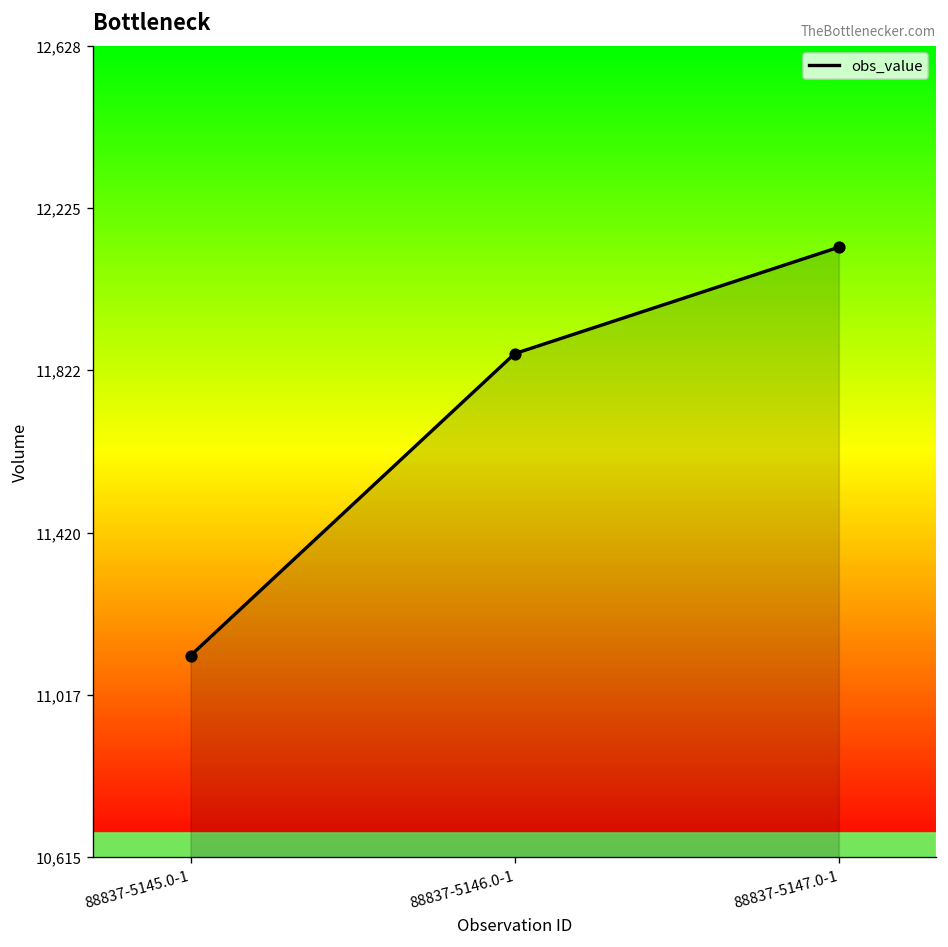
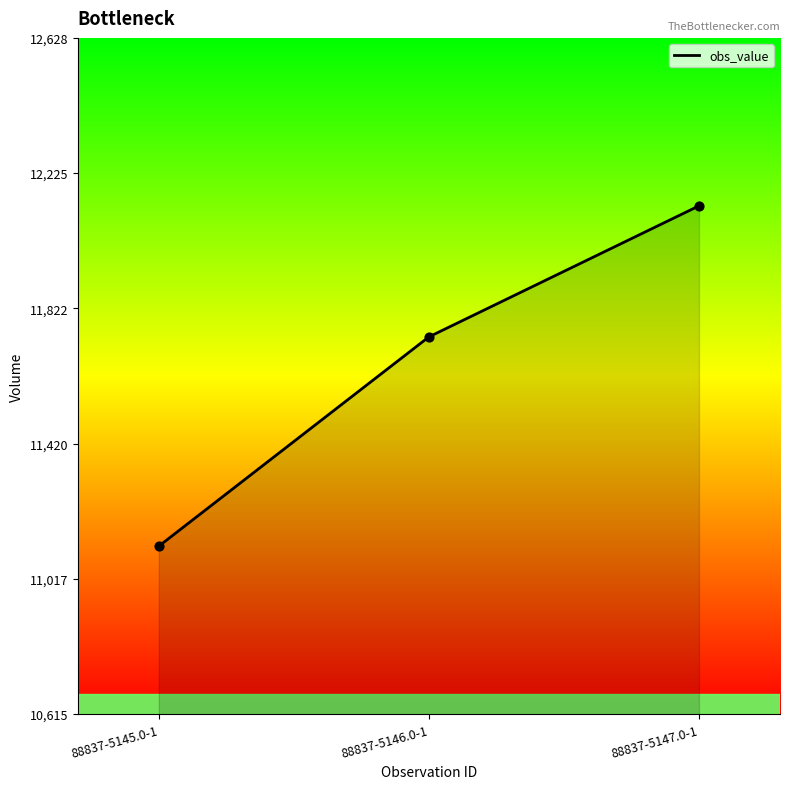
  {
    "88837-5145.0-1": "11,120",
-   "88837-5146.0-1": "11,860",
+   "88837-5146.0-1": "11,740",
    "88837-5147.0-1": "12,130"
  }
